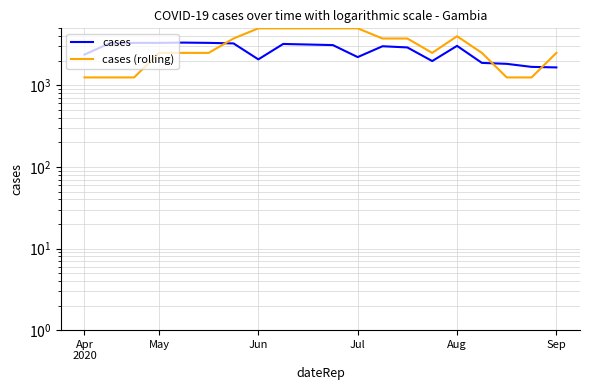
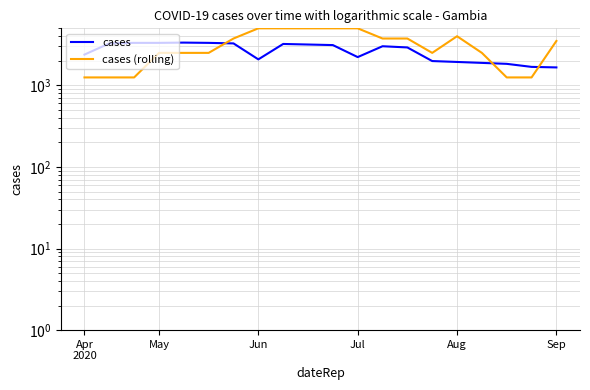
  {
    "cases": {
      "Jun": 2100,
      "Jul": 2200,
-     "Aug": 3000,
+     "Aug": 1900,
      "Sep": 1700
    },
    "cases (rolling)": {
      "Apr 2020": 1300,
      "Jun": 5000,
      "Jul": 5000,
      "Aug": 4000,
-     "Sep": 2500
+     "Sep": 3500
    }
  }
